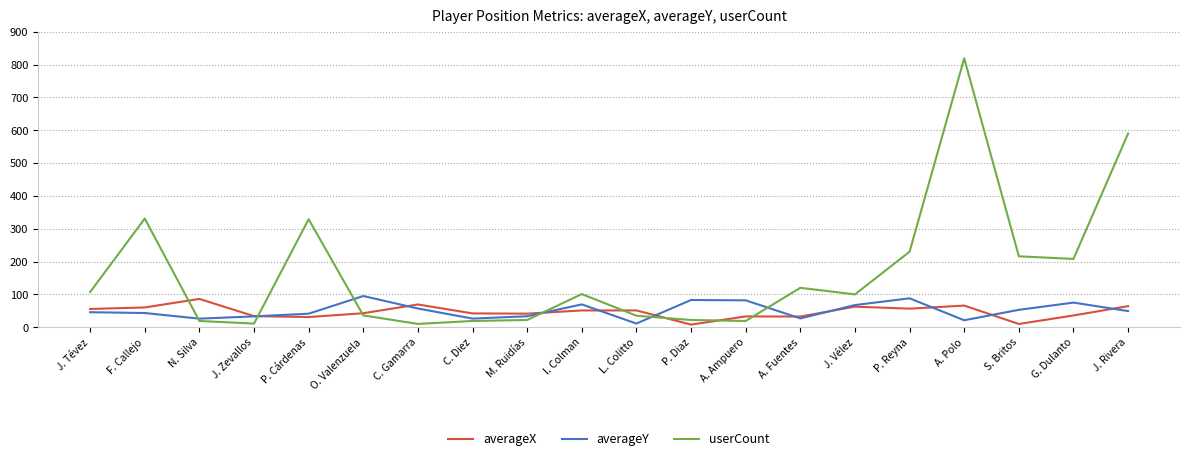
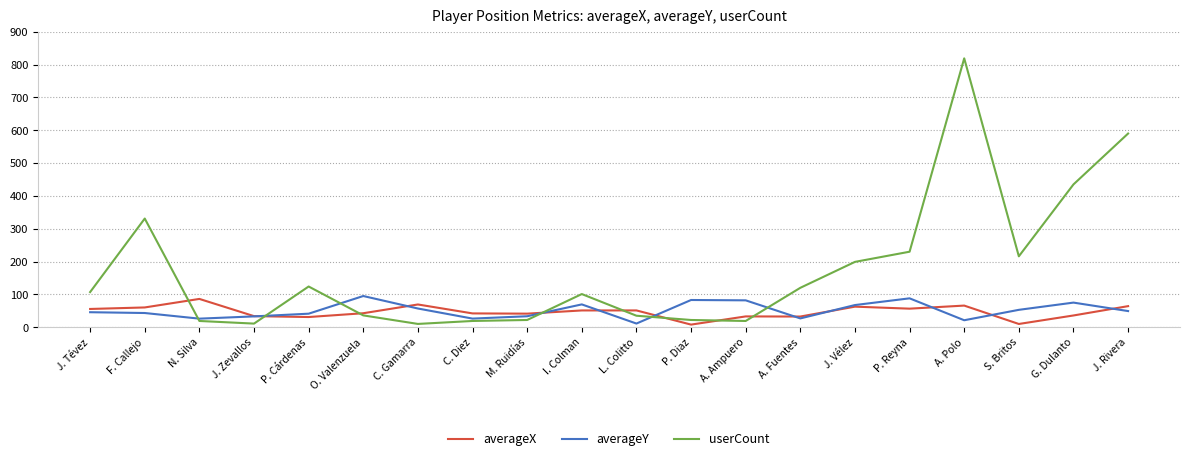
  {
    "averageX": {
      "J. Tévez": 60,
      "F. Callejo": 60,
      "N. Silva": 90,
      "P. Cárdenas": 30,
      "C. Gamarra": 70,
      "C. Diez": 40,
      "M. Ruidías": 40,
      "I. Colman": 50,
      "L. Colitto": 50,
      "P. Diaz": 10,
      "A. Ampuero": 30,
      "P. Reyna": 60,
      "A. Polo": 70,
      "S. Britos": 10,
      "G. Dulanto": 40,
      "J. Rivera": 60
    },
    "averageY": {
      "J. Tévez": 50,
      "F. Callejo": 40,
      "P. Cárdenas": 40,
      "O. Valenzuela": 100,
      "C. Gamarra": 60,
      "M. Ruidías": 30,
      "I. Colman": 70,
      "L. Colitto": 10,
      "P. Diaz": 80,
      "A. Ampuero": 80,
      "P. Reyna": 90,
      "A. Polo": 20,
      "S. Britos": 50,
      "G. Dulanto": 70,
      "J. Rivera": 50
    },
    "userCount": {
      "J. Tévez": 110,
      "F. Callejo": 330,
      "J. Zevallos": 10,
-     "P. Cárdenas": 330,
+     "P. Cárdenas": 120,
      "C. Gamarra": 10,
      "M. Ruidías": 20,
      "I. Colman": 100,
      "L. Colitto": 40,
      "P. Diaz": 20,
      "A. Ampuero": 20,
      "A. Fuentes": 120,
-     "J. Vélez": 100,
+     "J. Vélez": 200,
      "P. Reyna": 230,
      "A. Polo": 820,
      "S. Britos": 220,
-     "G. Dulanto": 210,
+     "G. Dulanto": 440,
      "J. Rivera": 590
    }
  }
